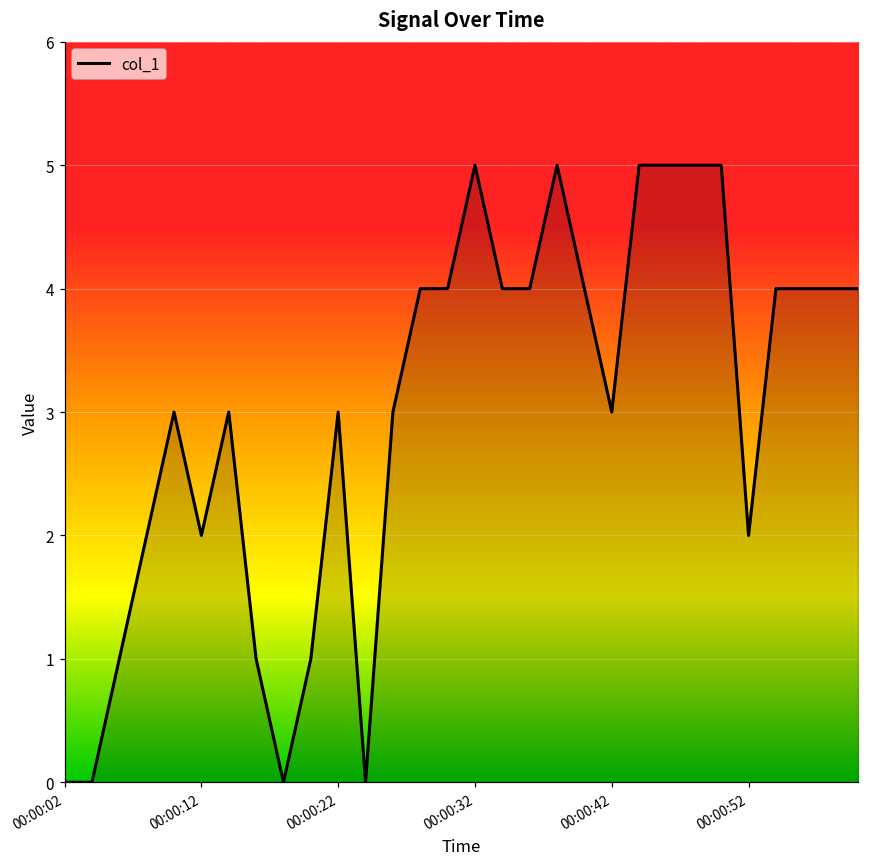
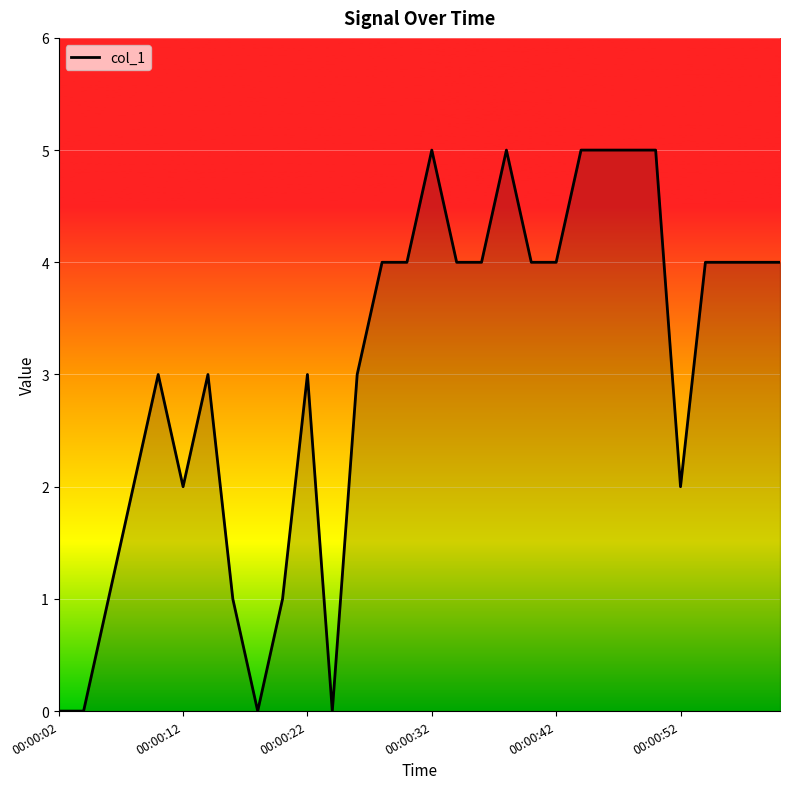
  {
    "00:00:02": 0,
    "00:00:12": 2,
    "00:00:22": 3,
    "00:00:32": 5,
-   "00:00:42": 3,
+   "00:00:42": 4,
    "00:00:52": 2
  }
